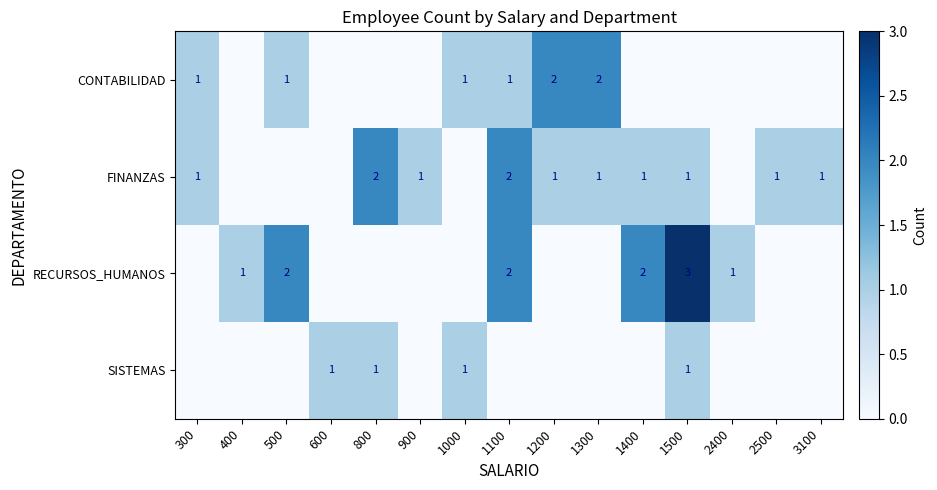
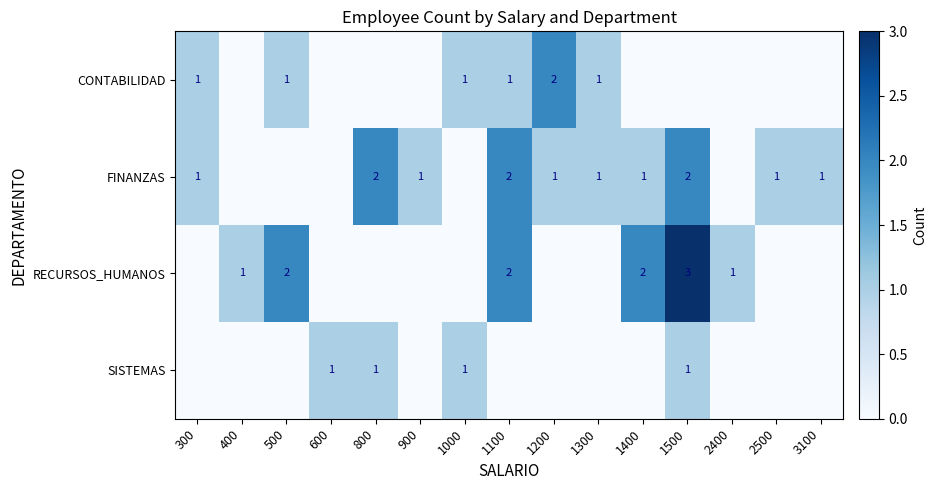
  {
    "CONTABILIDAD": {
      "300": 1,
      "500": 1,
      "1000": 1,
      "1100": 1,
      "1200": 2,
-     "1300": 2
+     "1300": 1
    },
    "FINANZAS": {
      "300": 1,
      "800": 2,
      "900": 1,
      "1100": 2,
      "1200": 1,
      "1300": 1,
      "1400": 1,
-     "1500": 1,
+     "1500": 2,
      "2500": 1,
      "3100": 1
    },
    "RECURSOS_HUMANOS": {
      "400": 1,
      "500": 2,
      "1100": 2,
      "1400": 2,
      "1500": 3,
      "2400": 1
    },
    "SISTEMAS": {
      "600": 1,
      "800": 1,
      "1000": 1,
      "1500": 1
    }
  }
